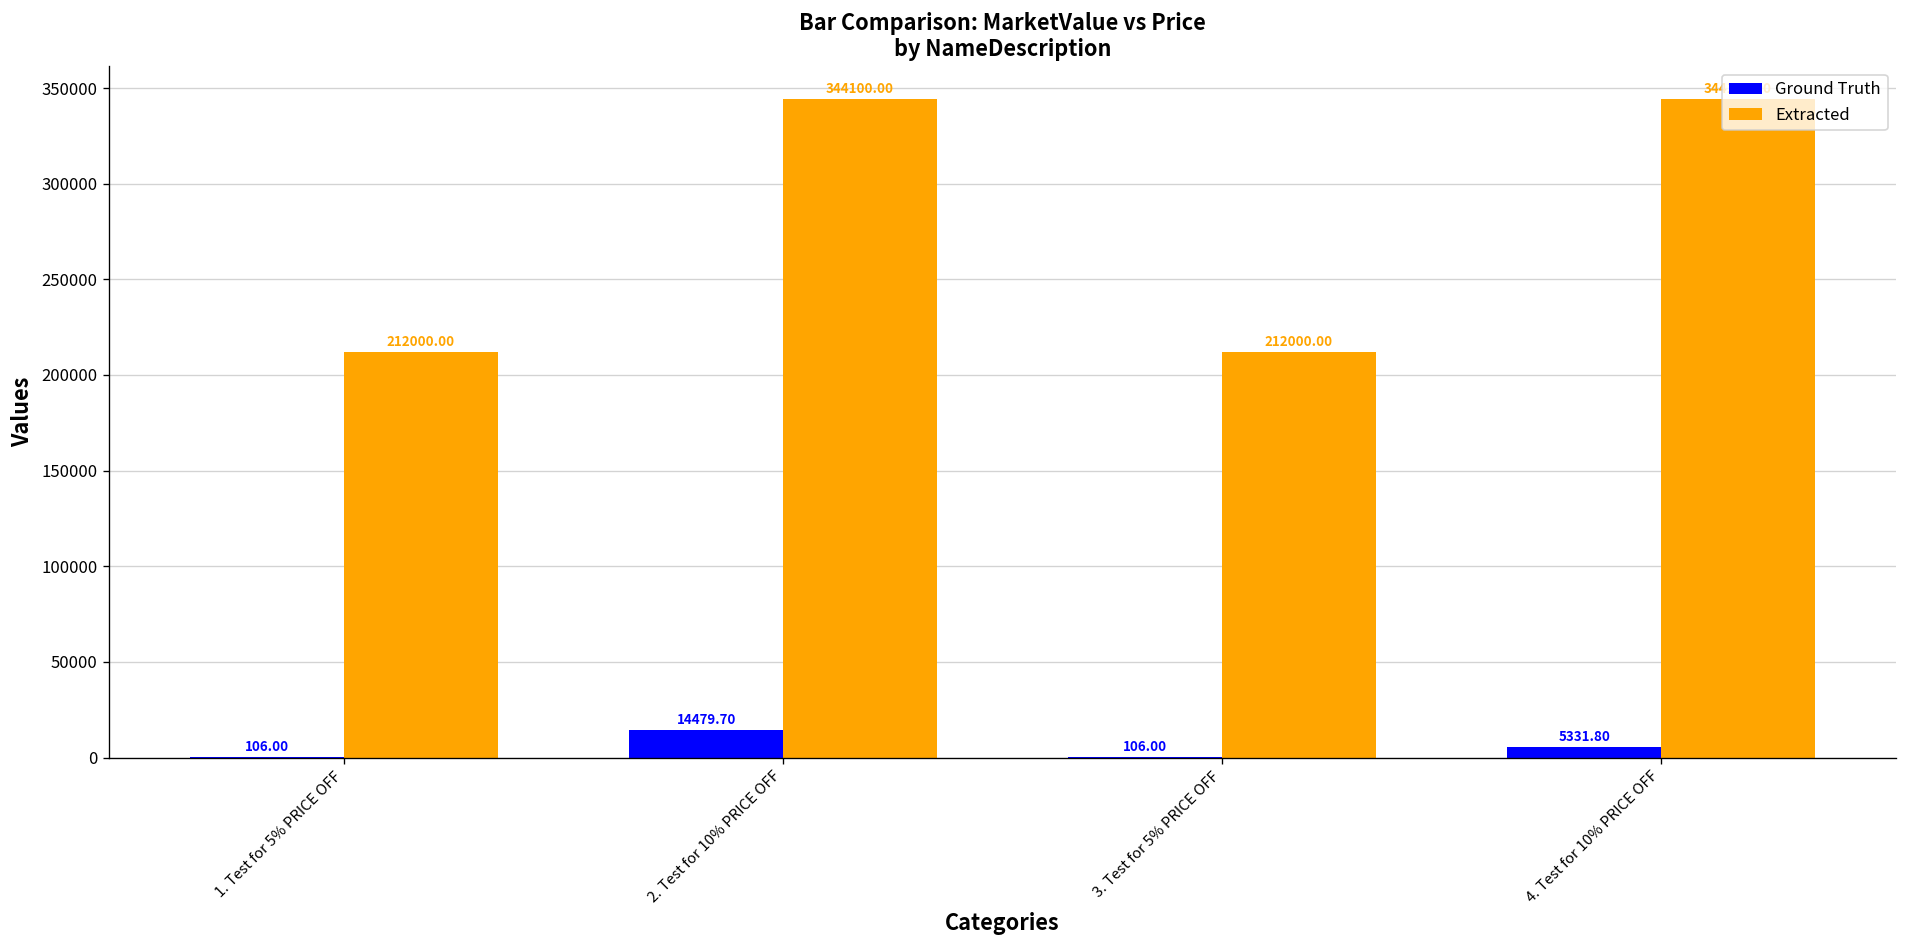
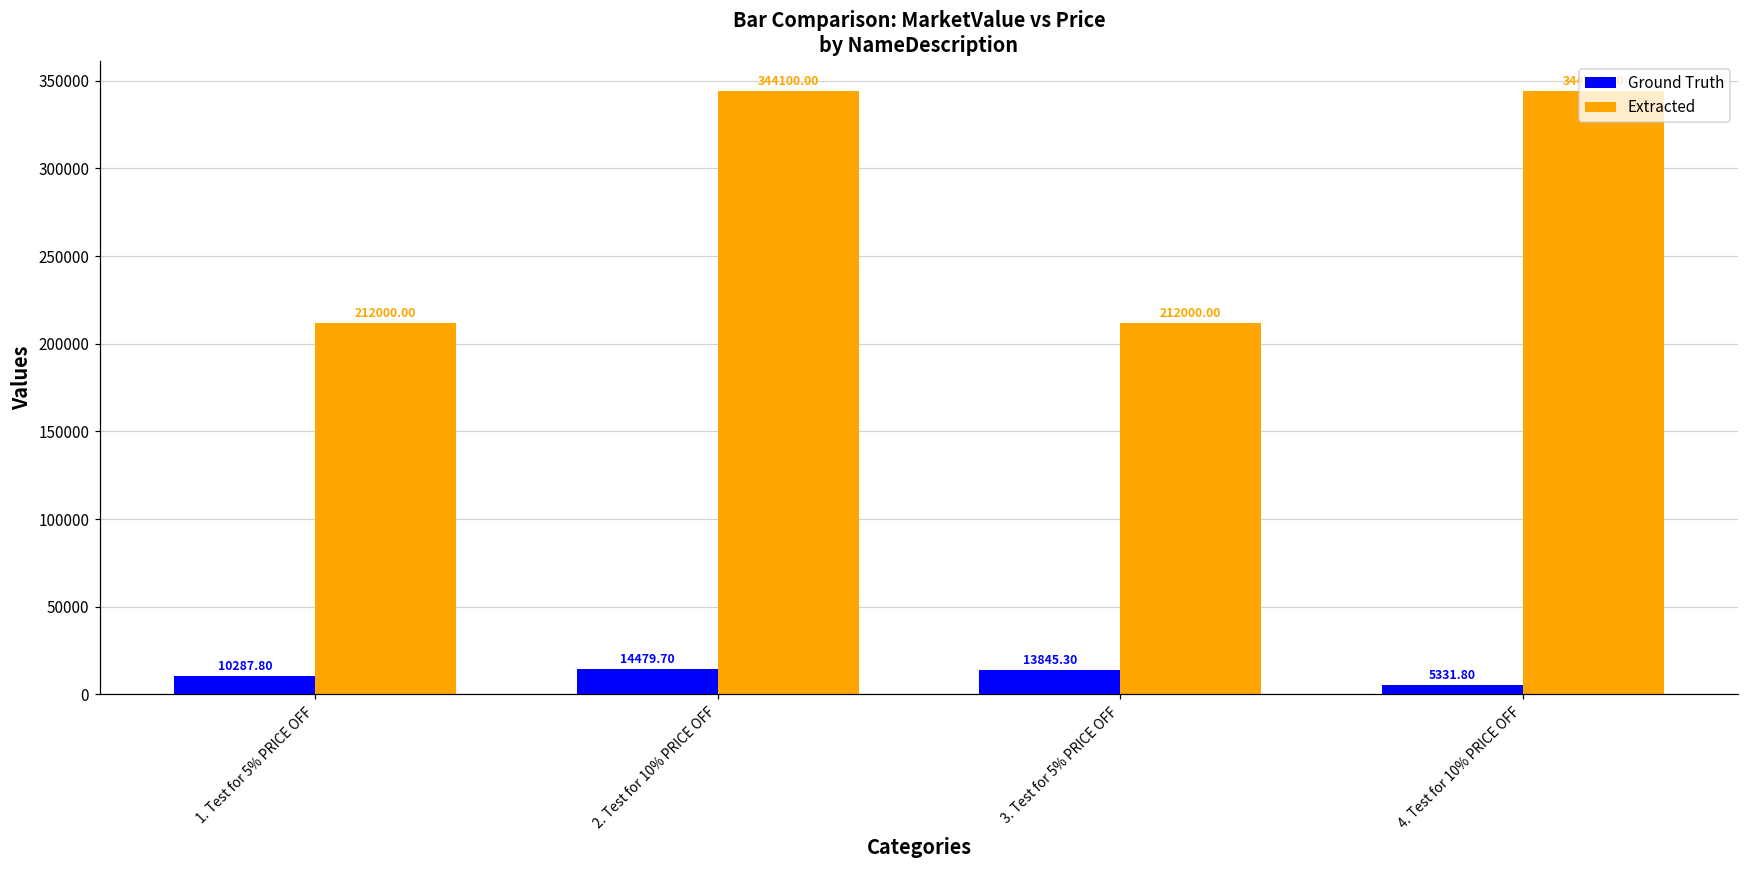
  {
    "Ground Truth": {
-     "1. Test for 5% PRICE OFF": 106.00,
+     "1. Test for 5% PRICE OFF": 10287.80,
      "2. Test for 10% PRICE OFF": 14479.70,
-     "3. Test for 5% PRICE OFF": 106.00,
+     "3. Test for 5% PRICE OFF": 13845.30,
      "4. Test for 10% PRICE OFF": 5331.80
    },
    "Extracted": {
      "1. Test for 5% PRICE OFF": 212000.00,
      "2. Test for 10% PRICE OFF": 344100.00,
      "3. Test for 5% PRICE OFF": 212000.00
    }
  }
